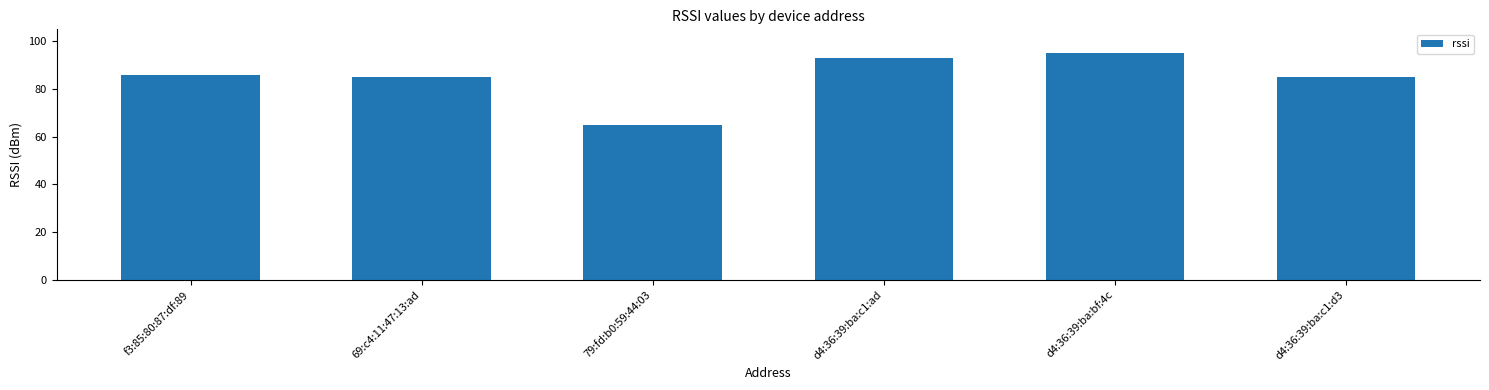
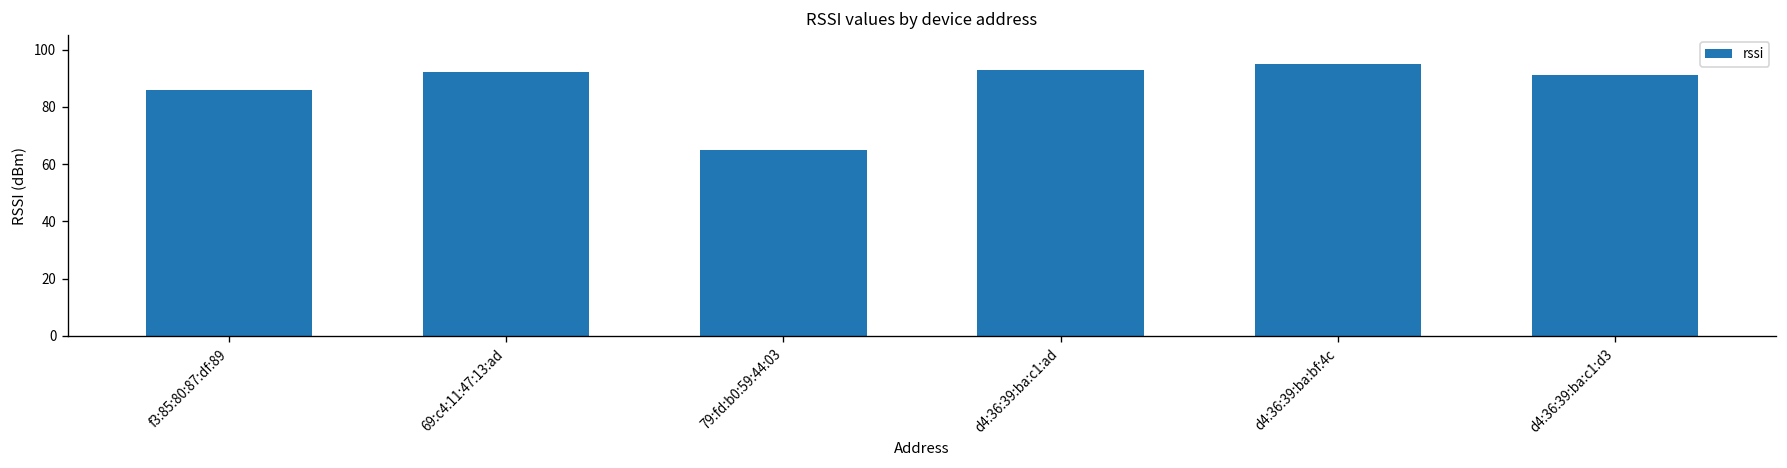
  {
    "f3:85:80:87:df:89": 86,
-   "69:c4:11:47:13:ad": 85,
+   "69:c4:11:47:13:ad": 92,
    "79:fd:b0:59:44:03": 65,
    "d4:36:39:ba:c1:ad": 93,
    "d4:36:39:ba:bf:4c": 95,
-   "d4:36:39:ba:c1:d3": 85
+   "d4:36:39:ba:c1:d3": 91
  }
